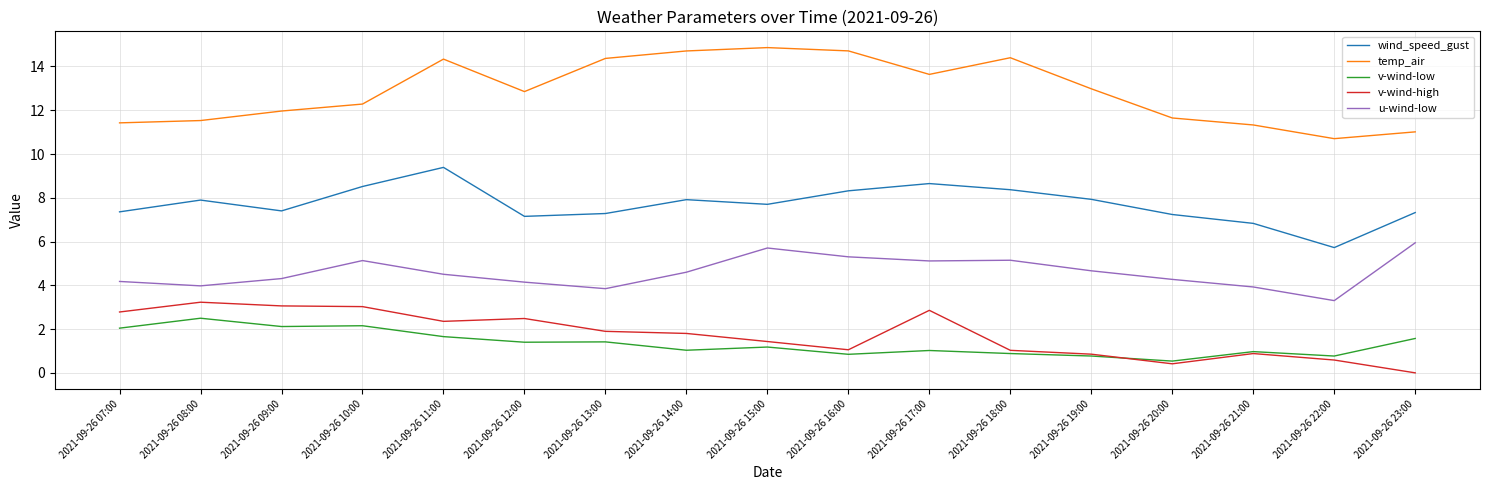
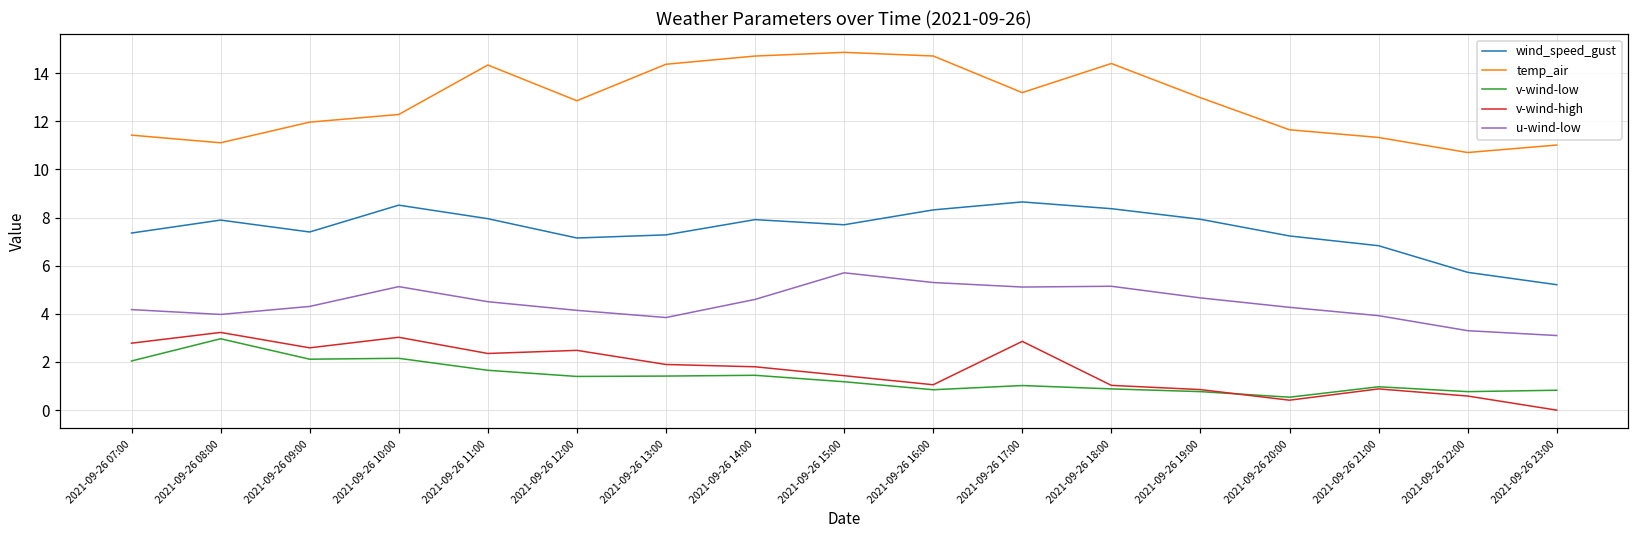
  {
    "wind_speed_gust": {
      "2021-09-26 07:00": 7.4,
      "2021-09-26 08:00": 7.9,
      "2021-09-26 09:00": 7.4,
      "2021-09-26 10:00": 8.5,
-     "2021-09-26 11:00": 9.4,
+     "2021-09-26 11:00": 8.0,
      "2021-09-26 12:00": 7.1,
      "2021-09-26 13:00": 7.3,
      "2021-09-26 14:00": 7.9,
      "2021-09-26 15:00": 7.7,
      "2021-09-26 16:00": 8.3,
      "2021-09-26 17:00": 8.6,
      "2021-09-26 18:00": 8.4,
      "2021-09-26 19:00": 7.9,
      "2021-09-26 20:00": 7.2,
      "2021-09-26 21:00": 6.8,
      "2021-09-26 22:00": 5.7,
-     "2021-09-26 23:00": 7.3
+     "2021-09-26 23:00": 5.2
    },
    "temp_air": {
      "2021-09-26 07:00": 11.4,
-     "2021-09-26 08:00": 11.5,
+     "2021-09-26 08:00": 11.1,
      "2021-09-26 09:00": 12.0,
      "2021-09-26 10:00": 12.3,
      "2021-09-26 11:00": 14.3,
      "2021-09-26 12:00": 12.9,
      "2021-09-26 13:00": 14.4,
      "2021-09-26 14:00": 14.7,
      "2021-09-26 15:00": 14.9,
      "2021-09-26 16:00": 14.7,
-     "2021-09-26 17:00": 13.6,
+     "2021-09-26 17:00": 13.2,
      "2021-09-26 18:00": 14.4,
      "2021-09-26 19:00": 13.0,
      "2021-09-26 20:00": 11.6,
      "2021-09-26 21:00": 11.3,
      "2021-09-26 22:00": 10.7,
      "2021-09-26 23:00": 11.0
    },
    "v-wind-low": {
      "2021-09-26 07:00": 2.0,
-     "2021-09-26 08:00": 2.5,
+     "2021-09-26 08:00": 3.0,
      "2021-09-26 09:00": 2.1,
      "2021-09-26 10:00": 2.1,
      "2021-09-26 11:00": 1.7,
      "2021-09-26 12:00": 1.4,
      "2021-09-26 13:00": 1.4,
-     "2021-09-26 14:00": 1.0,
+     "2021-09-26 14:00": 1.4,
      "2021-09-26 15:00": 1.2,
      "2021-09-26 16:00": 0.8,
      "2021-09-26 17:00": 1.0,
      "2021-09-26 18:00": 0.9,
      "2021-09-26 20:00": 0.5,
      "2021-09-26 22:00": 0.8,
-     "2021-09-26 23:00": 1.6
+     "2021-09-26 23:00": 0.8
    },
    "v-wind-high": {
      "2021-09-26 07:00": 2.8,
      "2021-09-26 08:00": 3.2,
-     "2021-09-26 09:00": 3.1,
+     "2021-09-26 09:00": 2.6,
      "2021-09-26 10:00": 3.0,
      "2021-09-26 11:00": 2.4,
      "2021-09-26 12:00": 2.5,
      "2021-09-26 13:00": 1.9,
      "2021-09-26 14:00": 1.8,
      "2021-09-26 15:00": 1.4,
      "2021-09-26 16:00": 1.1,
      "2021-09-26 17:00": 2.9,
      "2021-09-26 18:00": 1.0,
      "2021-09-26 20:00": 0.4,
      "2021-09-26 22:00": 0.6,
      "2021-09-26 23:00": 0.0
    },
    "u-wind-low": {
      "2021-09-26 07:00": 4.2,
      "2021-09-26 08:00": 4.0,
      "2021-09-26 09:00": 4.3,
      "2021-09-26 10:00": 5.1,
      "2021-09-26 11:00": 4.5,
      "2021-09-26 12:00": 4.1,
      "2021-09-26 13:00": 3.8,
      "2021-09-26 14:00": 4.6,
      "2021-09-26 15:00": 5.7,
      "2021-09-26 16:00": 5.3,
      "2021-09-26 17:00": 5.1,
      "2021-09-26 18:00": 5.1,
      "2021-09-26 19:00": 4.7,
      "2021-09-26 20:00": 4.3,
      "2021-09-26 21:00": 3.9,
      "2021-09-26 22:00": 3.3,
-     "2021-09-26 23:00": 5.9
+     "2021-09-26 23:00": 3.1
    }
  }
